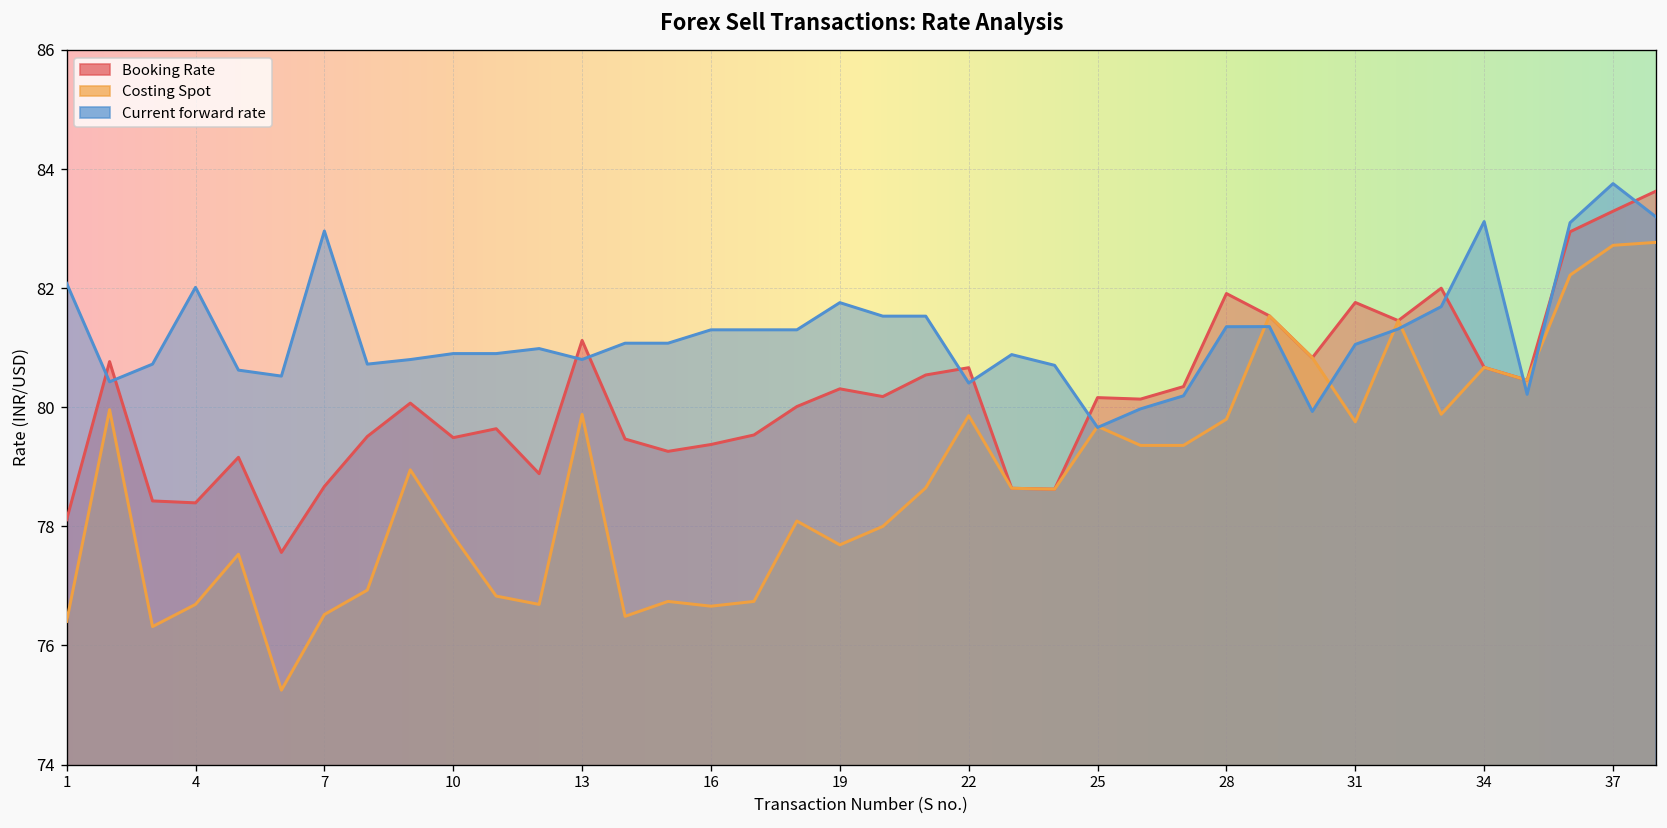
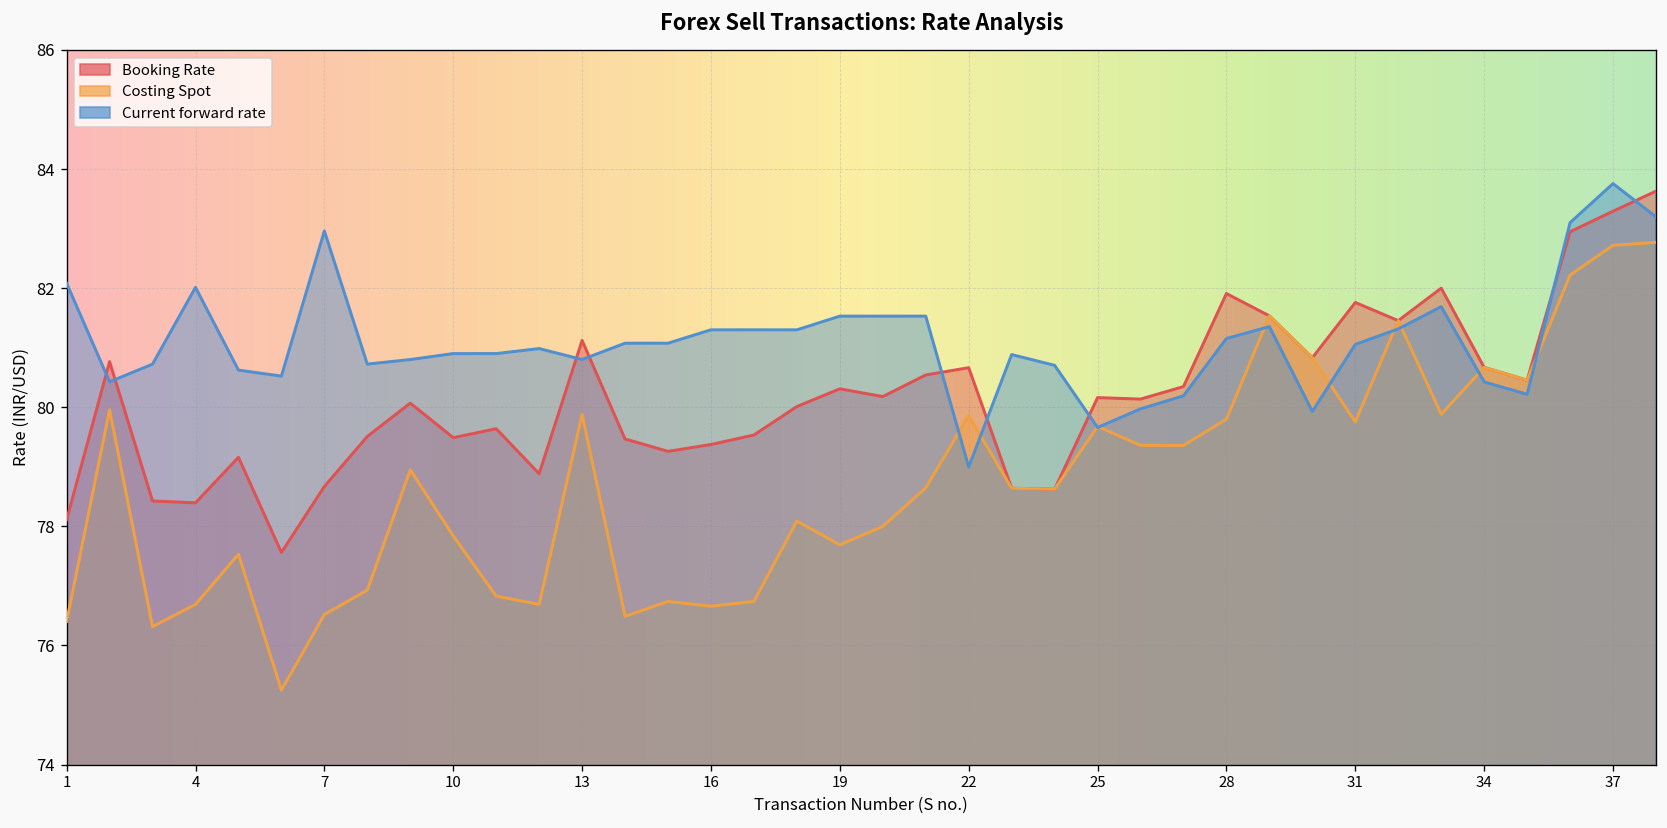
  {
    "Current forward rate": {
      "1": 82.1,
      "4": 82.0,
      "7": 83.0,
      "10": 80.9,
      "13": 80.8,
      "16": 81.3,
-     "19": 81.8,
-     "22": 80.4,
-     "28": 81.4,
+     "19": 81.5,
+     "22": 79.0,
+     "28": 81.2,
      "31": 81.1,
-     "34": 83.1,
+     "34": 80.4,
      "37": 83.8
    }
  }
